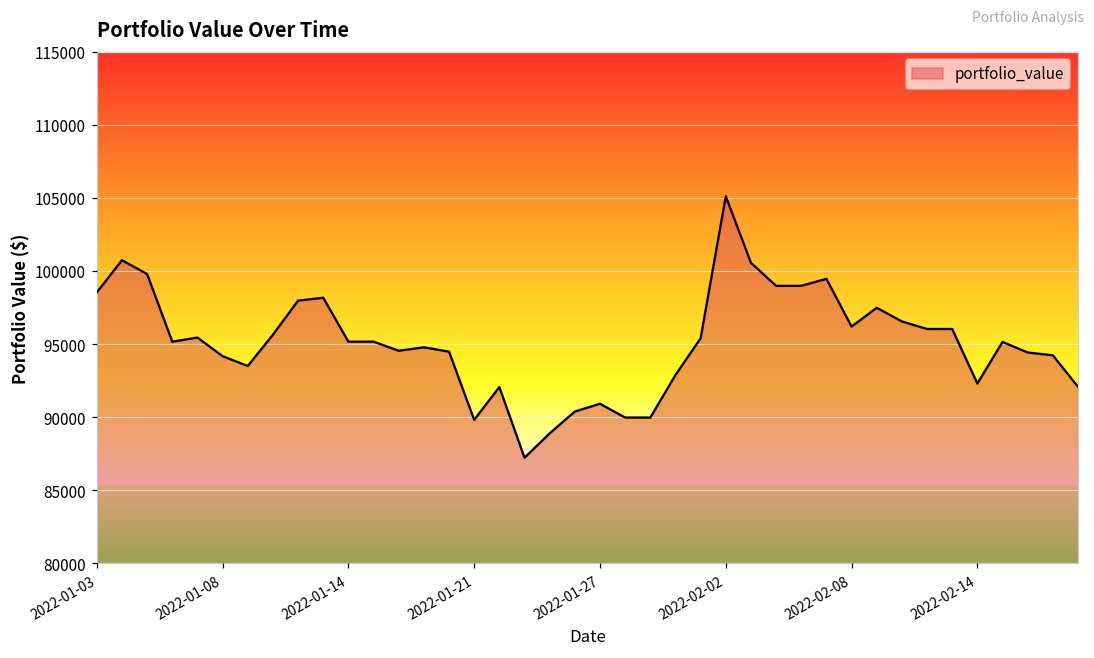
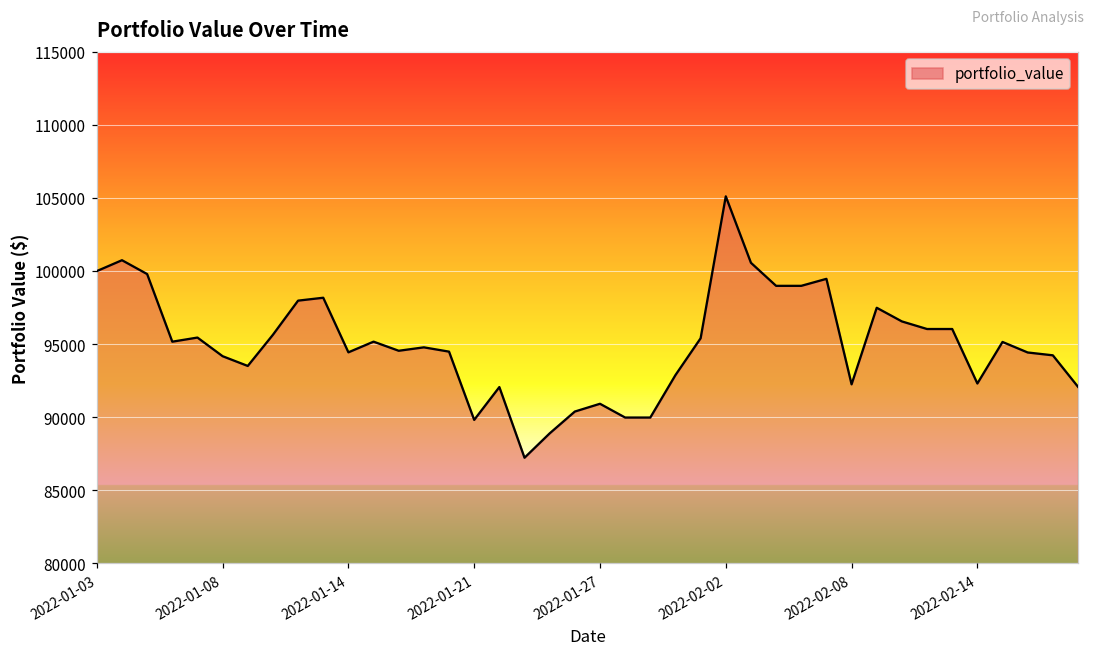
  {
-   "2022-01-03": 98500,
+   "2022-01-03": 100000,
    "2022-01-08": 94200,
-   "2022-01-14": 95200,
+   "2022-01-14": 94400,
    "2022-01-21": 89800,
    "2022-01-27": 90900,
    "2022-02-02": 105100,
-   "2022-02-08": 96200,
+   "2022-02-08": 92300,
    "2022-02-14": 92300
  }
